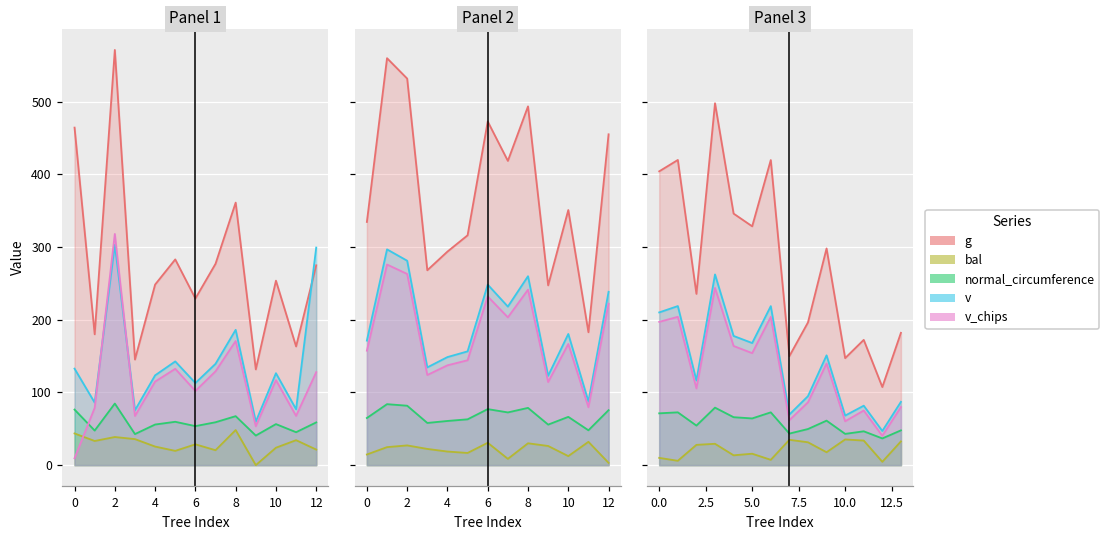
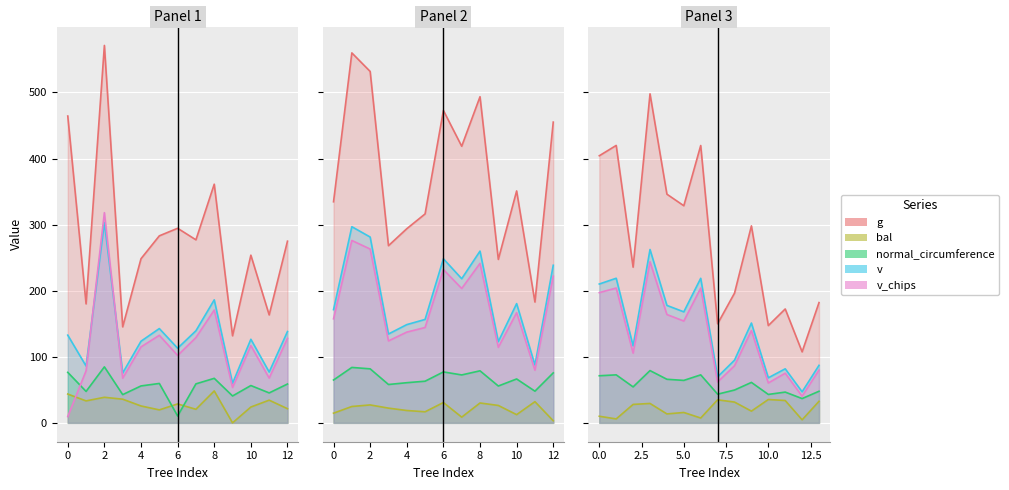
  {
    "Panel 1": {
      "g": {
        "0": 460,
        "2": 570,
        "4": 250,
-       "6": 230,
+       "6": 290,
        "8": 360,
        "10": 250,
        "12": 270
      },
      "bal": {
        "0": 40,
        "2": 40,
        "4": 30,
        "6": 30,
        "8": 50,
        "10": 20,
        "12": 20
      },
      "normal_circumference": {
        "0": 80,
        "2": 80,
        "4": 60,
-       "6": 50,
+       "6": 10,
        "8": 70,
        "10": 60,
        "12": 60
      },
      "v": {
        "0": 130,
        "2": 300,
        "4": 120,
        "6": 110,
        "8": 190,
        "10": 130,
-       "12": 300
+       "12": 140
      },
      "v_chips": {
        "0": 10,
        "2": 320,
        "4": 110,
        "6": 100,
        "8": 170,
        "10": 120,
        "12": 130
      }
    }
  }
